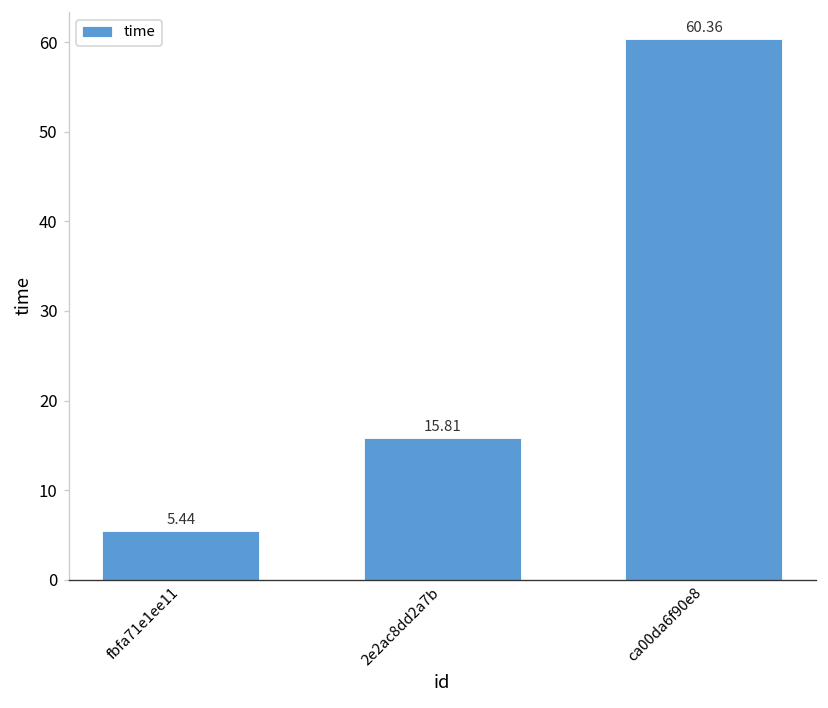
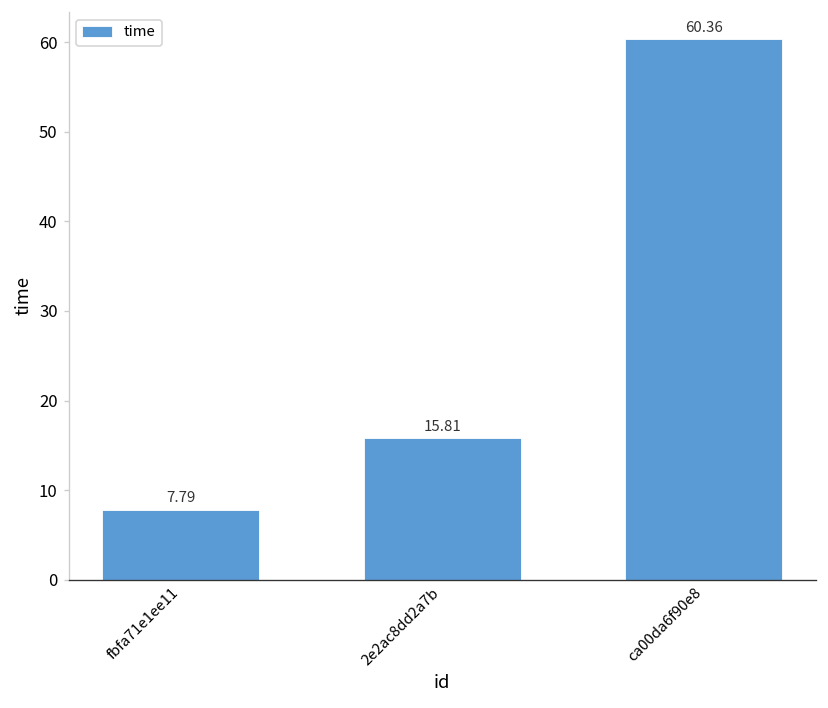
  {
-   "fbfa71e1ee11": 5.44,
+   "fbfa71e1ee11": 7.79,
    "2e2ac8dd2a7b": 15.81,
    "ca00da6f90e8": 60.36
  }
